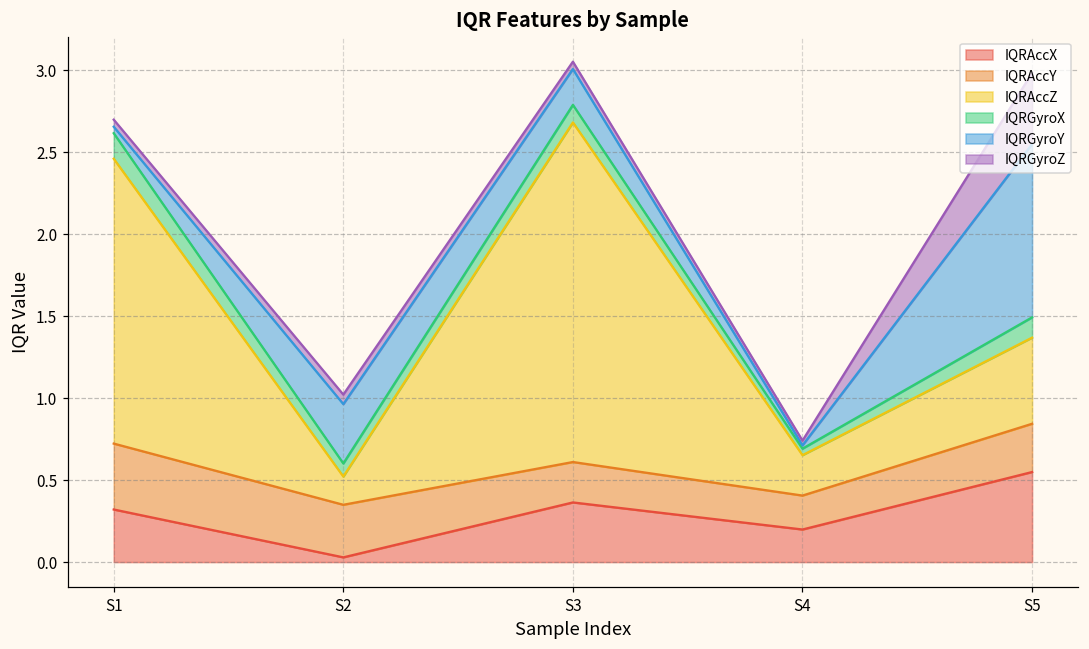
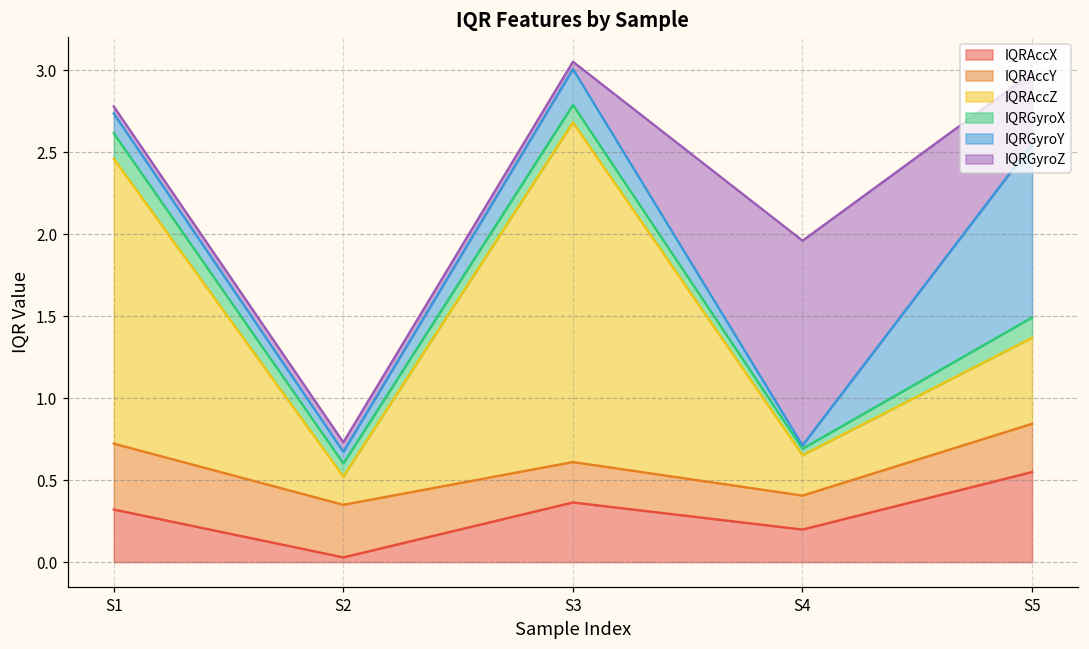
  {
    "IQRGyroX": {
      "S1": 0.16,
      "S2": 0.08,
      "S3": 0.11,
      "S4": 0.04,
      "S5": 0.12
    },
    "IQRGyroY": {
-     "S1": 0.04,
-     "S2": 0.36,
+     "S1": 0.12,
+     "S2": 0.07,
      "S3": 0.22,
      "S4": 0.02
    },
    "IQRGyroZ": {
      "S1": 0.04,
      "S2": 0.06,
      "S3": 0.04,
-     "S4": 0.03
+     "S4": 1.25
    }
  }
